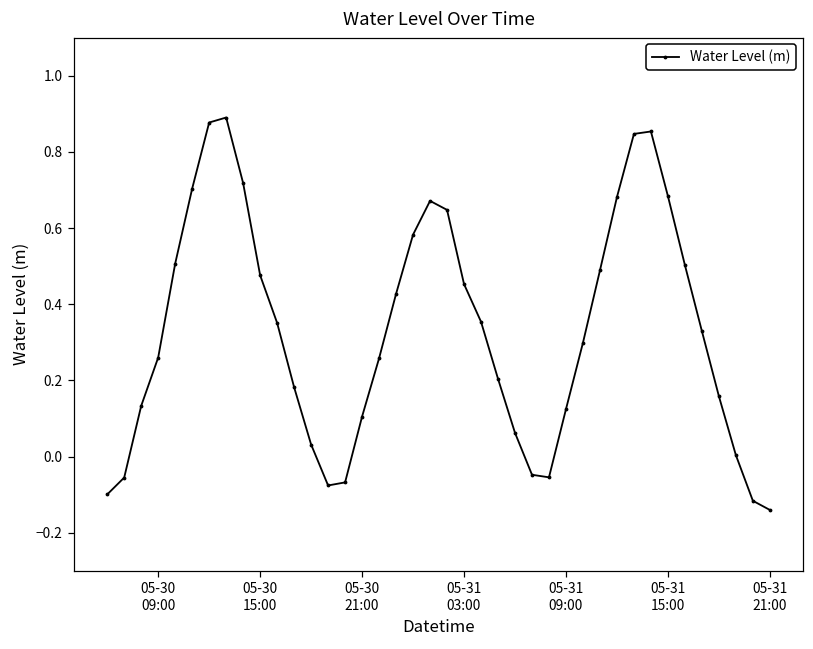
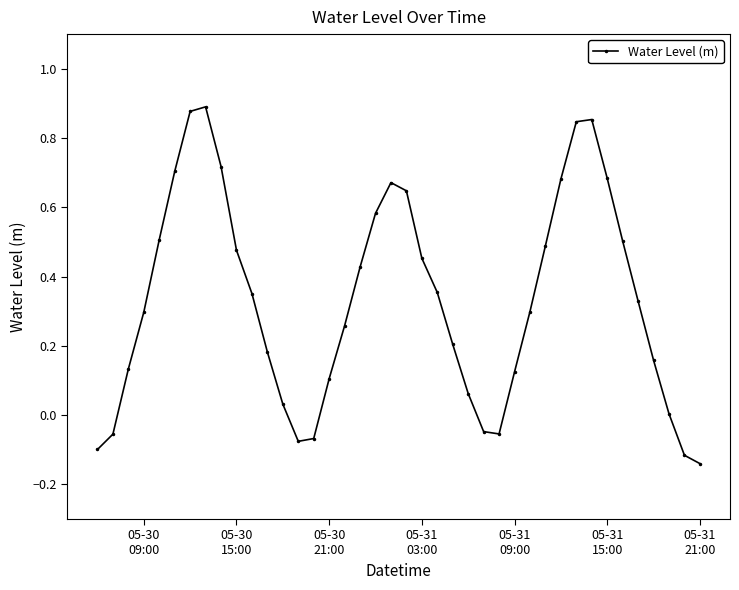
  {
-   "05-30 09:00": 0.26,
+   "05-30 09:00": 0.30,
    "05-30 15:00": 0.48,
    "05-30 21:00": 0.11,
    "05-31 03:00": 0.45,
    "05-31 09:00": 0.12,
    "05-31 15:00": 0.68,
    "05-31 21:00": -0.14
  }
